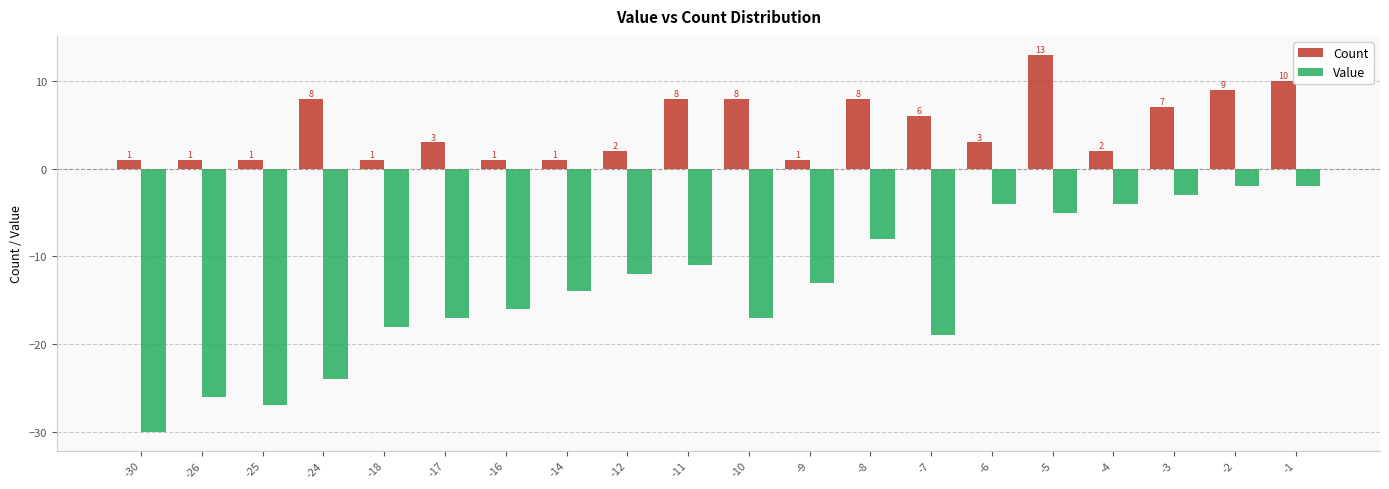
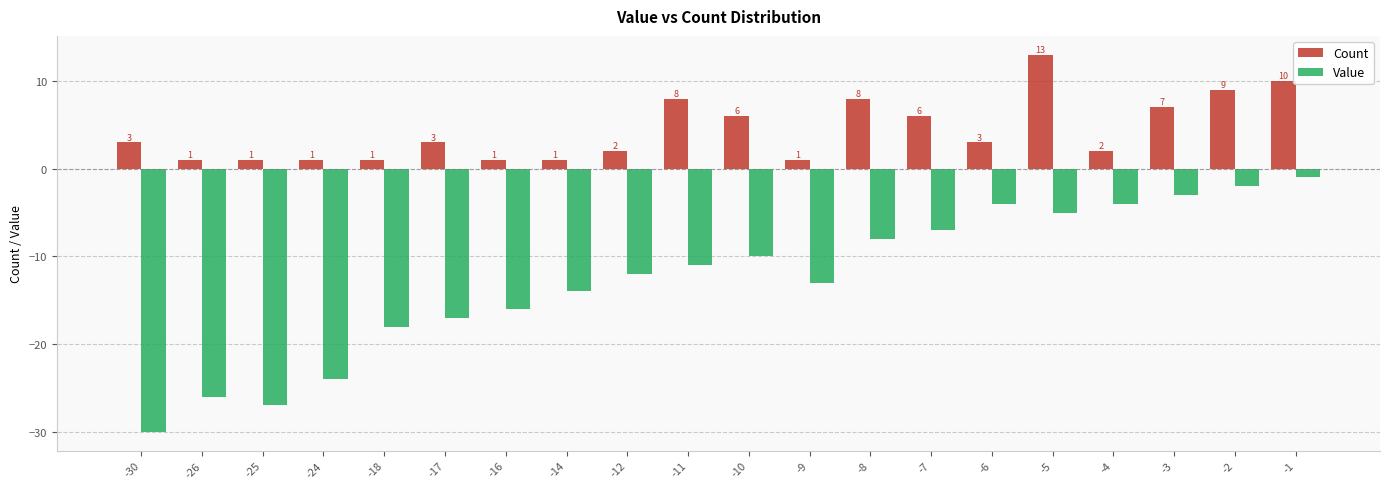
  {
    "Count": {
-     "-30": 1,
+     "-30": 3,
      "-26": 1,
      "-25": 1,
-     "-24": 8,
+     "-24": 1,
      "-18": 1,
      "-17": 3,
      "-16": 1,
      "-14": 1,
      "-12": 2,
      "-11": 8,
-     "-10": 8,
+     "-10": 6,
      "-9": 1,
      "-8": 8,
      "-7": 6,
      "-6": 3,
      "-5": 13,
      "-4": 2,
      "-3": 7,
      "-2": 9,
      "-1": 10
    },
    "Value": {
      "-30": -30,
      "-26": -26,
      "-25": -27,
      "-24": -24,
      "-18": -18,
      "-17": -17,
      "-16": -16,
      "-14": -14,
      "-12": -12,
      "-11": -11,
-     "-10": -17,
+     "-10": -10,
      "-9": -13,
      "-8": -8,
-     "-7": -19,
+     "-7": -7,
      "-6": -4,
      "-5": -5,
      "-4": -4,
      "-3": -3,
      "-2": -2,
-     "-1": -2
+     "-1": -1
    }
  }
